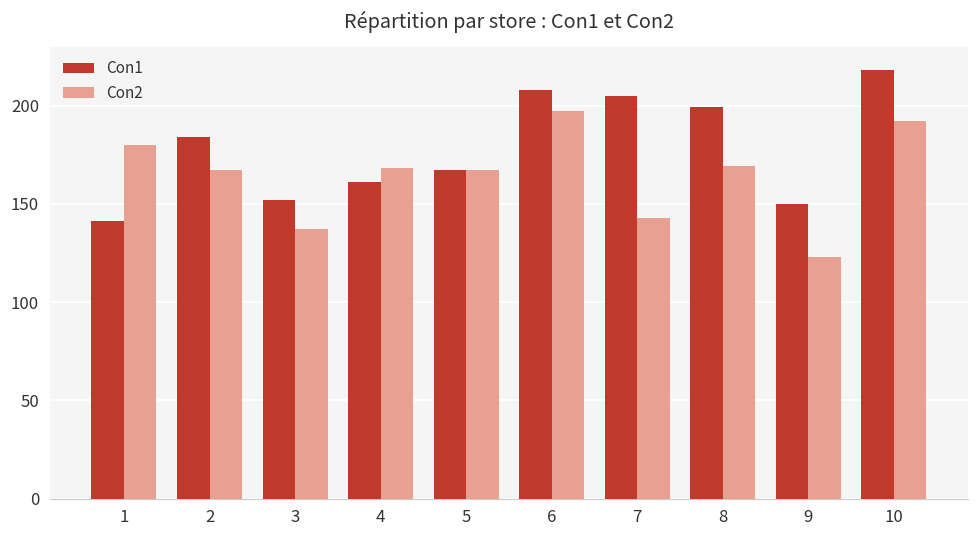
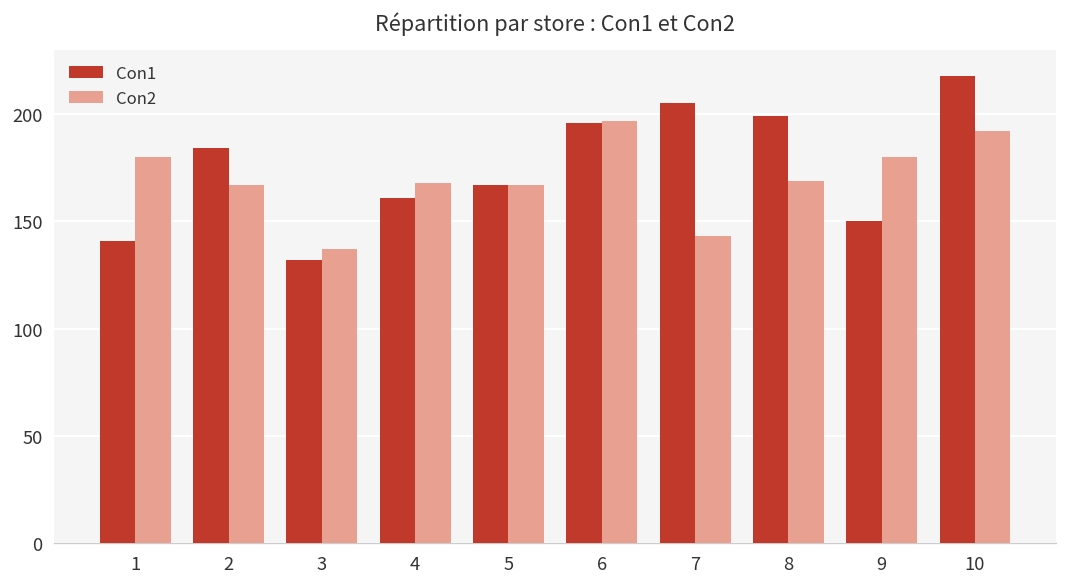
  {
    "Con1": {
      "1": 141,
      "2": 184,
-     "3": 152,
+     "3": 132,
      "4": 161,
      "5": 167,
-     "6": 208,
+     "6": 196,
      "7": 205,
      "8": 199,
      "9": 150,
      "10": 218
    },
    "Con2": {
      "1": 180,
      "2": 167,
      "3": 137,
      "4": 168,
      "5": 167,
      "6": 197,
      "7": 143,
      "8": 169,
-     "9": 123,
+     "9": 180,
      "10": 192
    }
  }
